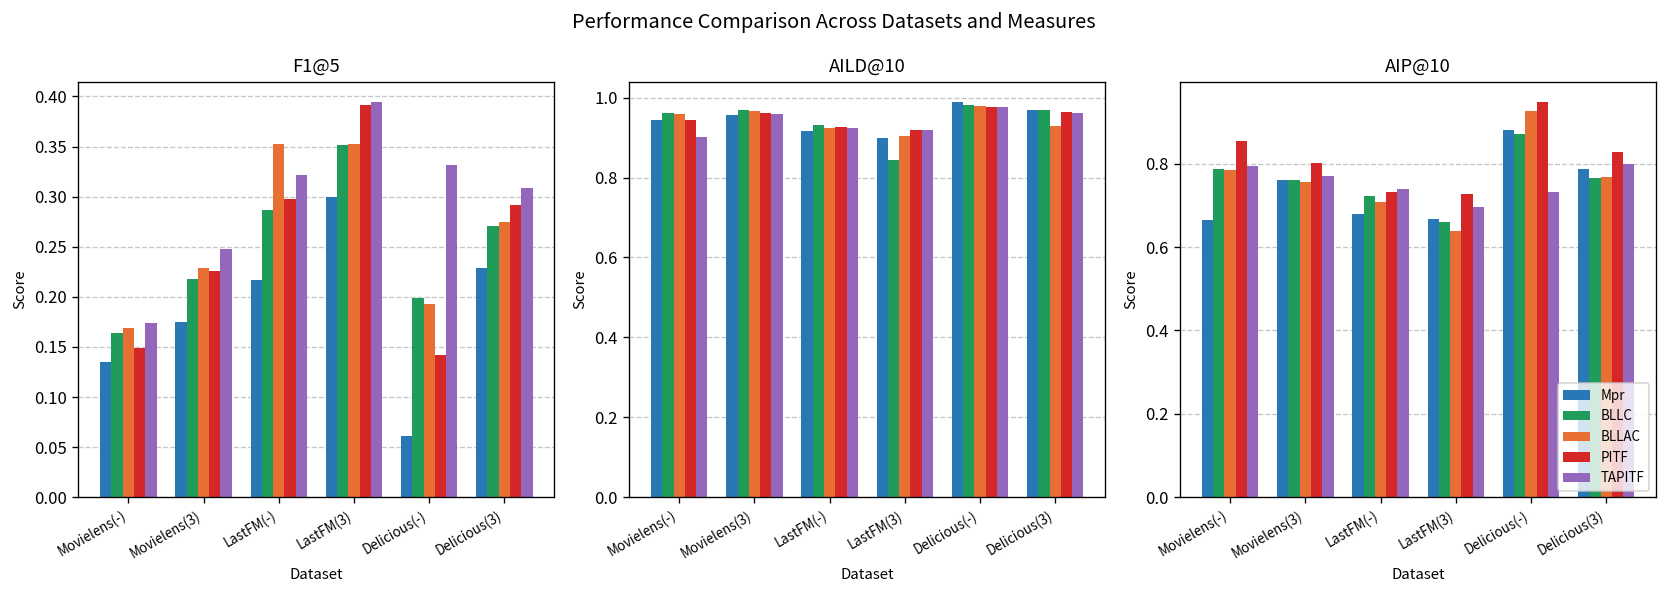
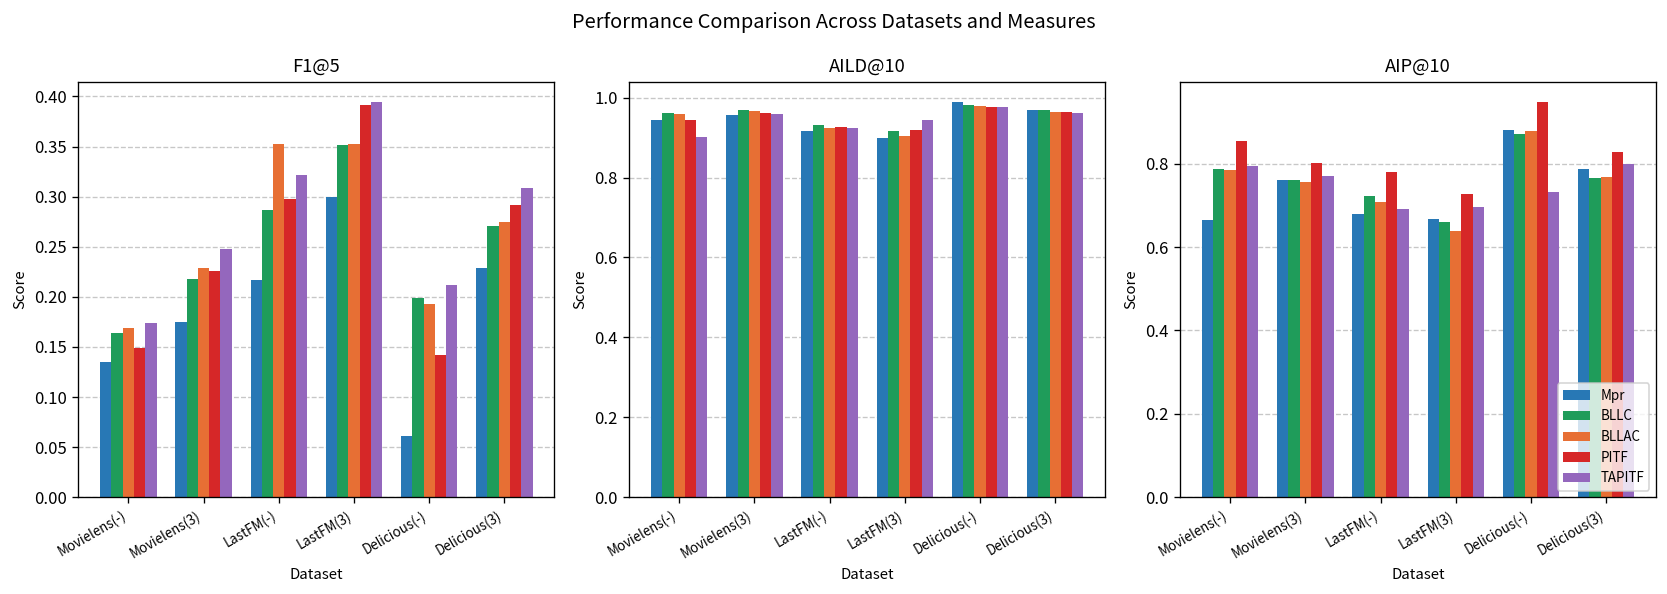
  {
    "F1@5": {
      "Mpr": {
        "Movielens(-)": 0.13,
        "Movielens(3)": 0.18,
        "LastFM(-)": 0.22,
        "LastFM(3)": 0.30,
        "Delicious(-)": 0.06,
        "Delicious(3)": 0.23
      },
      "BLLC": {
        "Movielens(-)": 0.16,
        "Movielens(3)": 0.22,
        "LastFM(-)": 0.29,
        "LastFM(3)": 0.35,
        "Delicious(-)": 0.20,
        "Delicious(3)": 0.27
      },
      "BLLAC": {
        "Movielens(-)": 0.17,
        "Movielens(3)": 0.23,
        "LastFM(-)": 0.35,
        "LastFM(3)": 0.35,
        "Delicious(-)": 0.19,
        "Delicious(3)": 0.27
      },
      "PITF": {
        "Movielens(-)": 0.15,
        "Movielens(3)": 0.23,
        "LastFM(-)": 0.30,
        "LastFM(3)": 0.39,
        "Delicious(-)": 0.14,
        "Delicious(3)": 0.29
      },
      "TAPITF": {
        "Movielens(-)": 0.17,
        "Movielens(3)": 0.25,
        "LastFM(-)": 0.32,
        "LastFM(3)": 0.39,
-       "Delicious(-)": 0.33,
+       "Delicious(-)": 0.21,
        "Delicious(3)": 0.31
      }
    },
    "AILD@10": {
      "Mpr": {
        "Movielens(-)": 0.94,
        "Movielens(3)": 0.96,
        "LastFM(-)": 0.92,
        "LastFM(3)": 0.90,
        "Delicious(-)": 0.99,
        "Delicious(3)": 0.97
      },
      "BLLC": {
        "Movielens(-)": 0.96,
        "Movielens(3)": 0.97,
        "LastFM(-)": 0.93,
-       "LastFM(3)": 0.84,
+       "LastFM(3)": 0.92,
        "Delicious(-)": 0.98,
        "Delicious(3)": 0.97
      },
      "BLLAC": {
        "Movielens(-)": 0.96,
        "Movielens(3)": 0.97,
        "LastFM(-)": 0.92,
        "LastFM(3)": 0.90,
        "Delicious(-)": 0.98,
-       "Delicious(3)": 0.93
+       "Delicious(3)": 0.96
      },
      "PITF": {
        "Movielens(-)": 0.94,
        "Movielens(3)": 0.96,
        "LastFM(-)": 0.93,
        "LastFM(3)": 0.92,
        "Delicious(-)": 0.98,
        "Delicious(3)": 0.96
      },
      "TAPITF": {
        "Movielens(-)": 0.90,
        "Movielens(3)": 0.96,
        "LastFM(-)": 0.92,
-       "LastFM(3)": 0.92,
+       "LastFM(3)": 0.94,
        "Delicious(-)": 0.98,
        "Delicious(3)": 0.96
      }
    },
    "AIP@10": {
      "Mpr": {
        "Movielens(-)": 0.66,
        "Movielens(3)": 0.76,
        "LastFM(-)": 0.68,
        "LastFM(3)": 0.67,
        "Delicious(-)": 0.88,
        "Delicious(3)": 0.79
      },
      "BLLC": {
        "Movielens(-)": 0.79,
        "Movielens(3)": 0.76,
        "LastFM(-)": 0.72,
        "LastFM(3)": 0.66,
        "Delicious(-)": 0.87,
        "Delicious(3)": 0.77
      },
      "BLLAC": {
        "Movielens(-)": 0.79,
        "Movielens(3)": 0.76,
        "LastFM(-)": 0.71,
        "LastFM(3)": 0.64,
-       "Delicious(-)": 0.93,
+       "Delicious(-)": 0.88,
        "Delicious(3)": 0.77
      },
      "PITF": {
        "Movielens(-)": 0.85,
        "Movielens(3)": 0.80,
-       "LastFM(-)": 0.73,
+       "LastFM(-)": 0.78,
        "LastFM(3)": 0.73,
        "Delicious(-)": 0.95,
        "Delicious(3)": 0.83
      },
      "TAPITF": {
        "Movielens(-)": 0.79,
        "Movielens(3)": 0.77,
-       "LastFM(-)": 0.74,
+       "LastFM(-)": 0.69,
        "LastFM(3)": 0.70,
        "Delicious(-)": 0.73,
        "Delicious(3)": 0.80
      }
    }
  }
